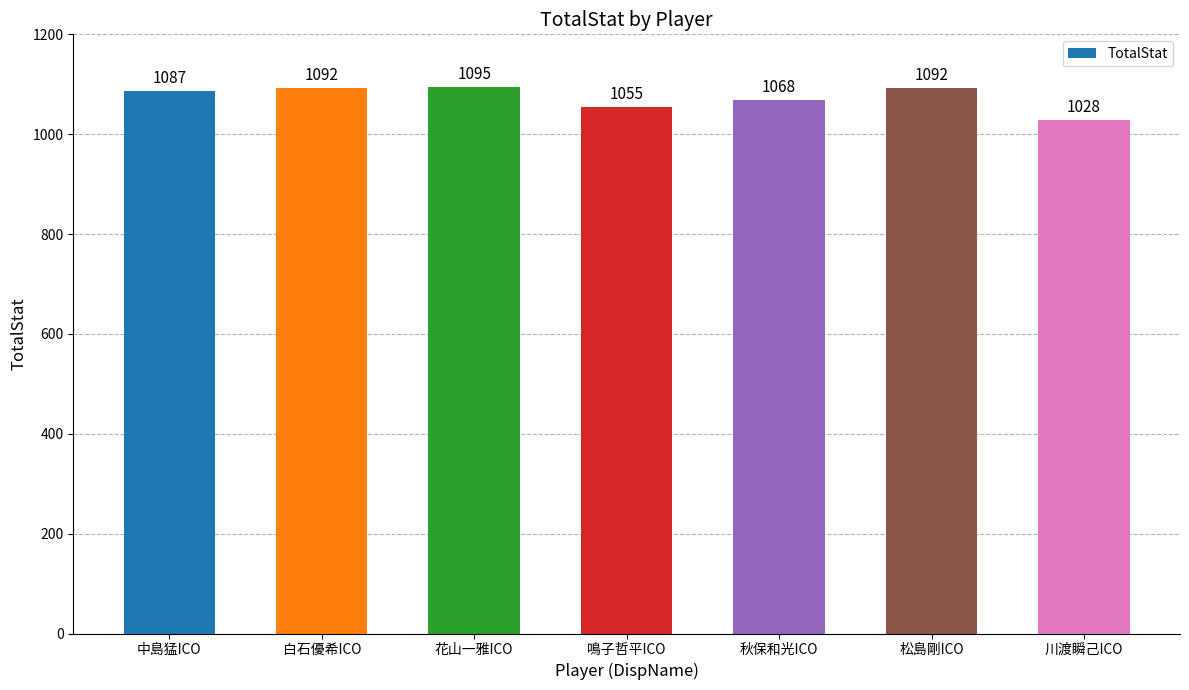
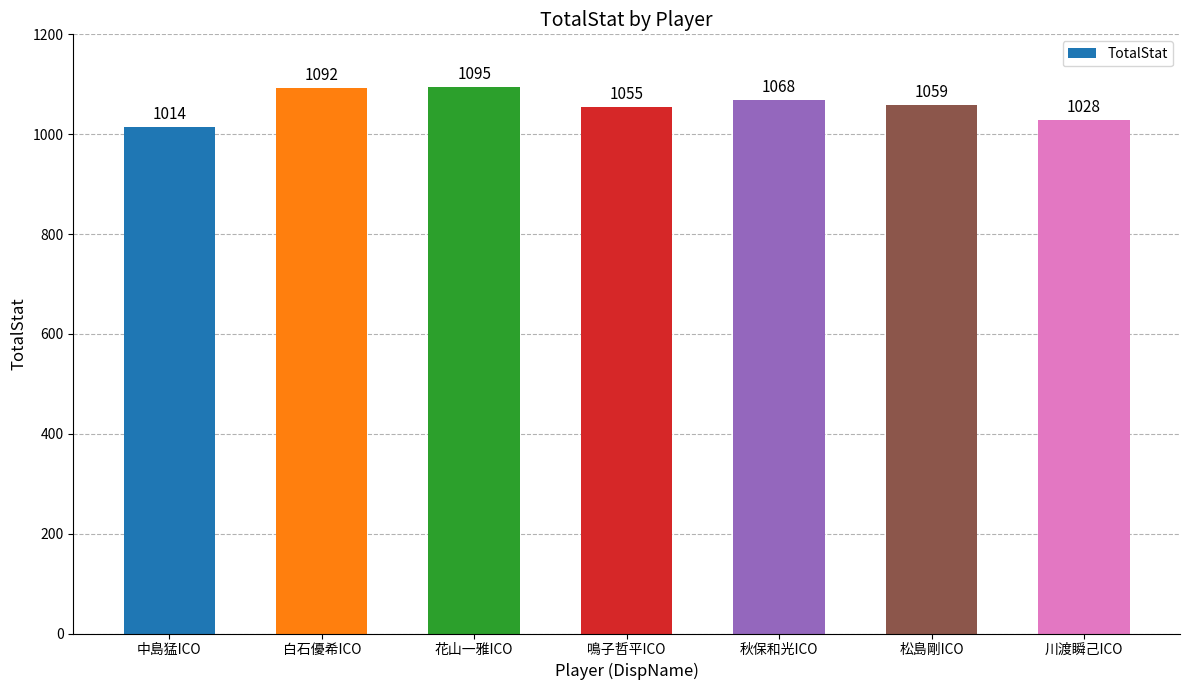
  {
-   "中島猛ICO": 1087,
+   "中島猛ICO": 1014,
    "白石優希ICO": 1092,
    "花山一雅ICO": 1095,
    "鳴子哲平ICO": 1055,
    "秋保和光ICO": 1068,
-   "松島剛ICO": 1092,
+   "松島剛ICO": 1059,
    "川渡瞬己ICO": 1028
  }
